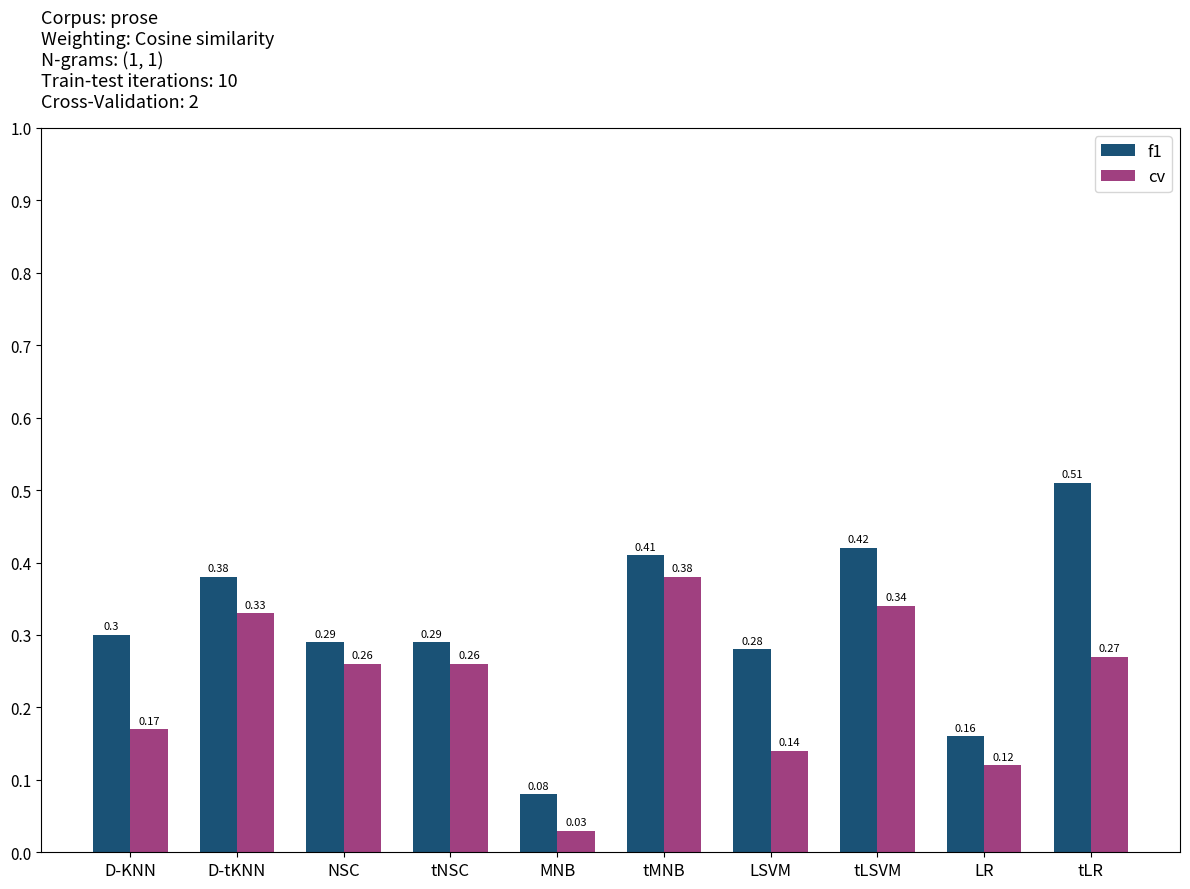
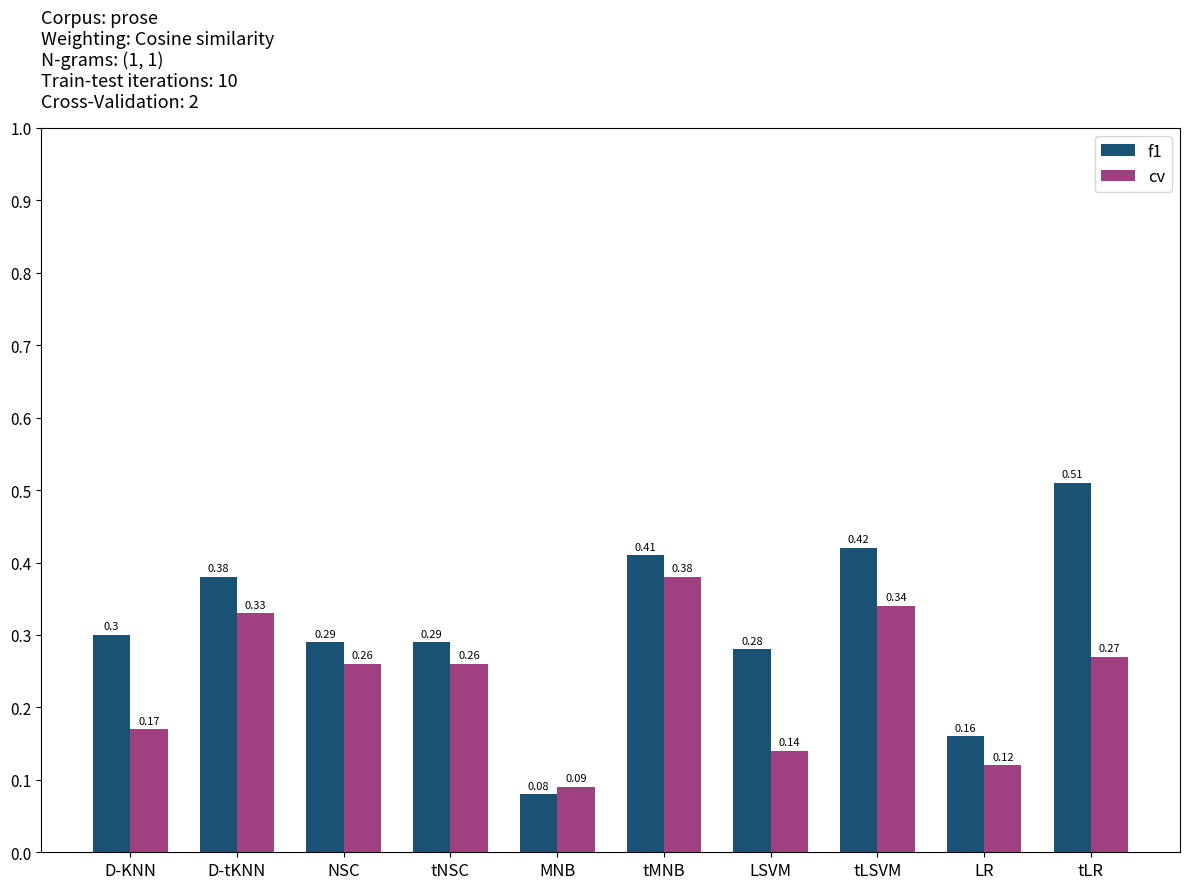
  {
    "f1": {
      "D-KNN": 0.3,
      "D-tKNN": 0.38,
      "NSC": 0.29,
      "tNSC": 0.29,
      "MNB": 0.08,
      "tMNB": 0.41,
      "LSVM": 0.28,
      "tLSVM": 0.42,
      "LR": 0.16,
      "tLR": 0.51
    },
    "cv": {
      "D-KNN": 0.17,
      "D-tKNN": 0.33,
      "NSC": 0.26,
      "tNSC": 0.26,
-     "MNB": 0.03,
+     "MNB": 0.09,
      "tMNB": 0.38,
      "LSVM": 0.14,
      "tLSVM": 0.34,
      "LR": 0.12,
      "tLR": 0.27
    }
  }
